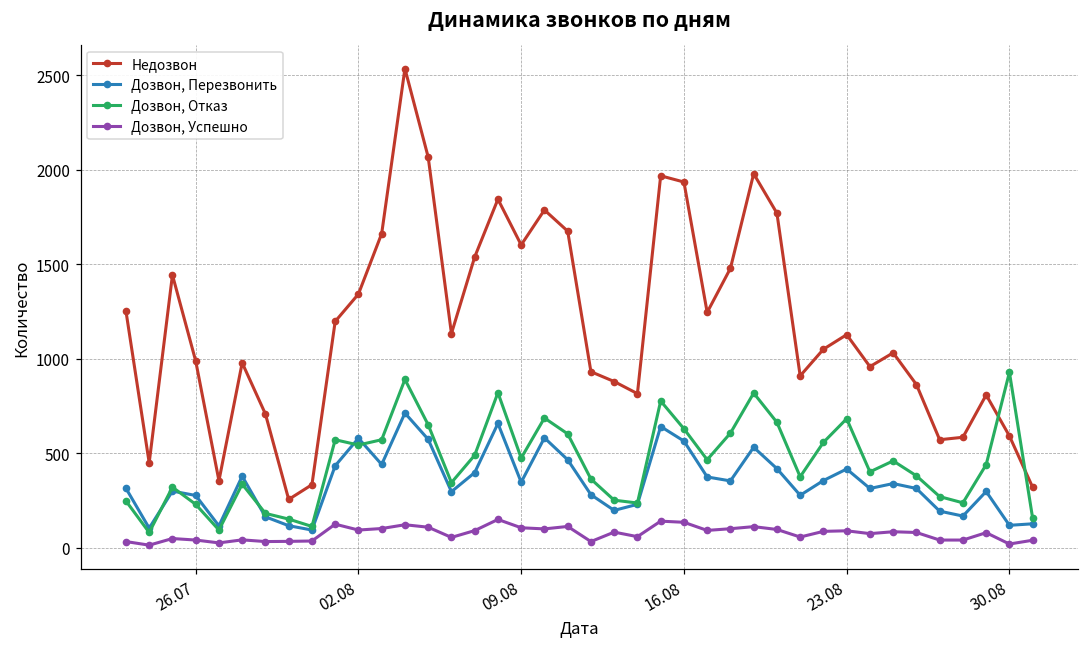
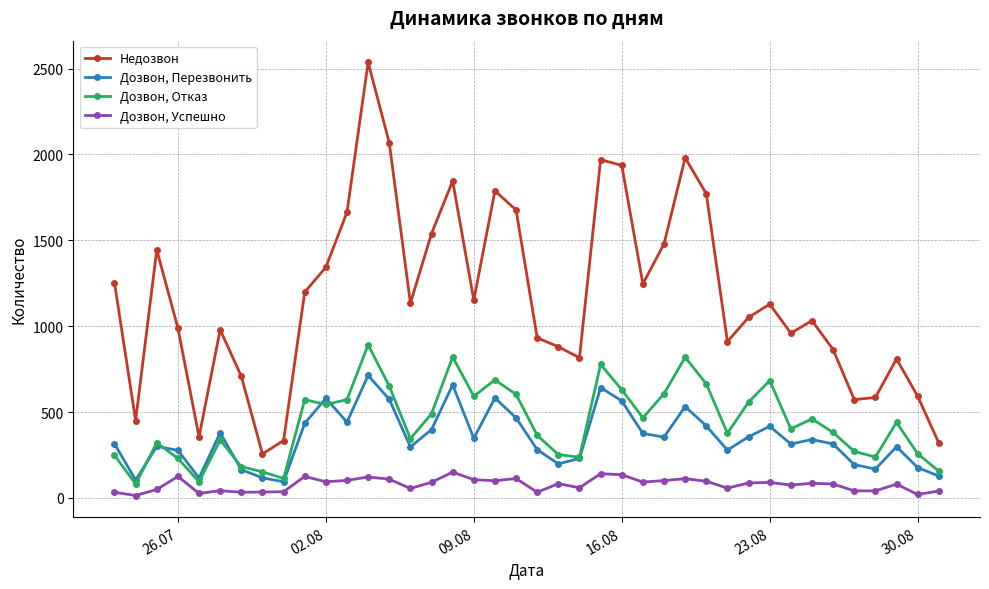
  {
    "Недозвон": {
      "26.07": 990,
      "02.08": 1340,
-     "09.08": 1600,
+     "09.08": 1150,
      "16.08": 1940,
      "23.08": 1130,
      "30.08": 590
    },
    "Дозвон, Перезвонить": {
      "26.07": 280,
      "02.08": 580,
      "09.08": 350,
      "16.08": 570,
      "23.08": 420,
-     "30.08": 120
+     "30.08": 180
    },
    "Дозвон, Отказ": {
      "26.07": 230,
      "02.08": 540,
-     "09.08": 480,
+     "09.08": 590,
      "16.08": 630,
      "23.08": 680,
-     "30.08": 930
+     "30.08": 260
    },
    "Дозвон, Успешно": {
-     "26.07": 40,
+     "26.07": 130,
      "02.08": 90,
      "09.08": 110,
      "16.08": 140,
      "23.08": 90,
      "30.08": 20
    }
  }
